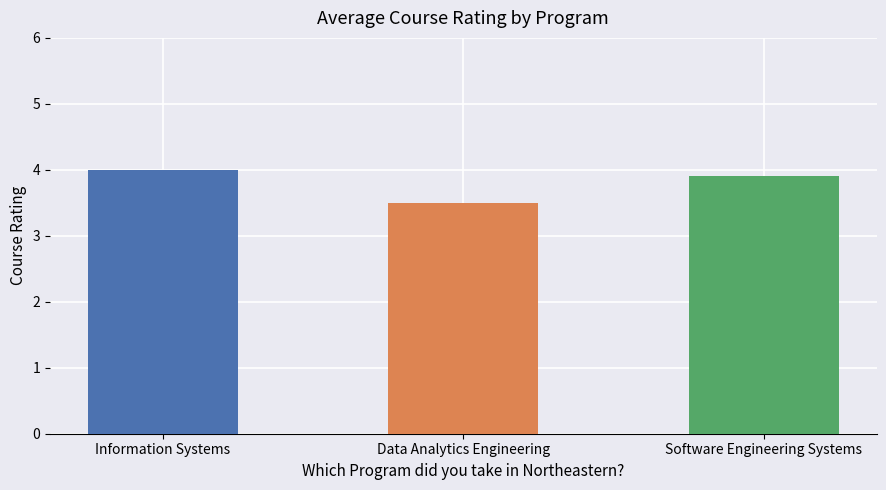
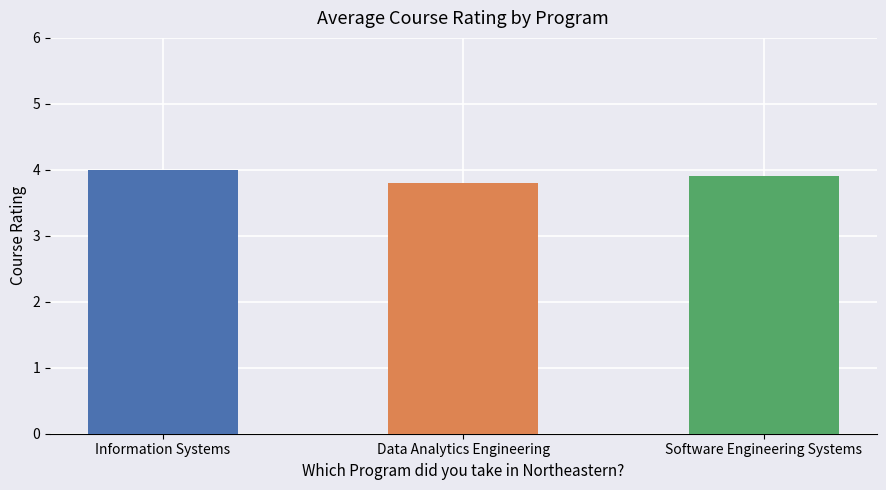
  {
    "Information Systems": 4.0,
-   "Data Analytics Engineering": 3.5,
+   "Data Analytics Engineering": 3.8,
    "Software Engineering Systems": 3.9
  }
